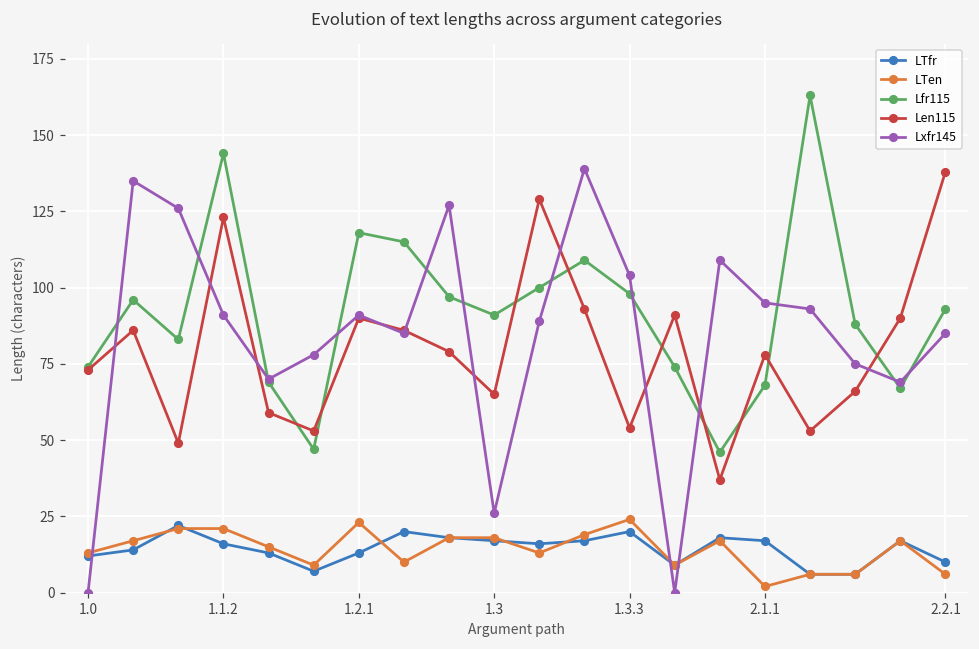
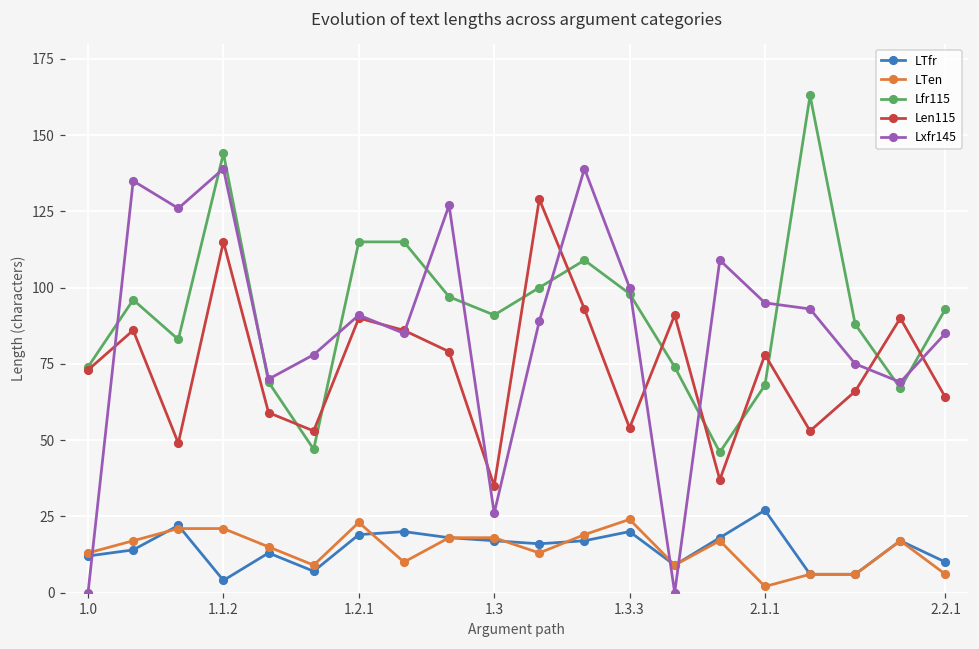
  {
    "LTfr": {
      "1.0": 12,
-     "1.1.2": 16,
-     "1.2.1": 13,
+     "1.1.2": 4,
+     "1.2.1": 19,
      "1.3": 17,
      "1.3.3": 20,
-     "2.1.1": 17,
+     "2.1.1": 27,
      "2.2.1": 10
    },
    "LTen": {
      "1.0": 13,
      "1.1.2": 21,
      "1.2.1": 23,
      "1.3": 18,
      "1.3.3": 24,
      "2.1.1": 2,
      "2.2.1": 6
    },
    "Lfr115": {
      "1.0": 74,
      "1.1.2": 144,
-     "1.2.1": 118,
+     "1.2.1": 115,
      "1.3": 91,
      "1.3.3": 98,
      "2.1.1": 68,
      "2.2.1": 93
    },
    "Len115": {
      "1.0": 73,
-     "1.1.2": 123,
+     "1.1.2": 115,
      "1.2.1": 90,
-     "1.3": 65,
+     "1.3": 35,
      "1.3.3": 54,
      "2.1.1": 78,
-     "2.2.1": 138
+     "2.2.1": 64
    },
    "Lxfr145": {
      "1.0": 0,
-     "1.1.2": 91,
+     "1.1.2": 139,
      "1.2.1": 91,
      "1.3": 26,
-     "1.3.3": 104,
+     "1.3.3": 100,
      "2.1.1": 95,
      "2.2.1": 85
    }
  }
